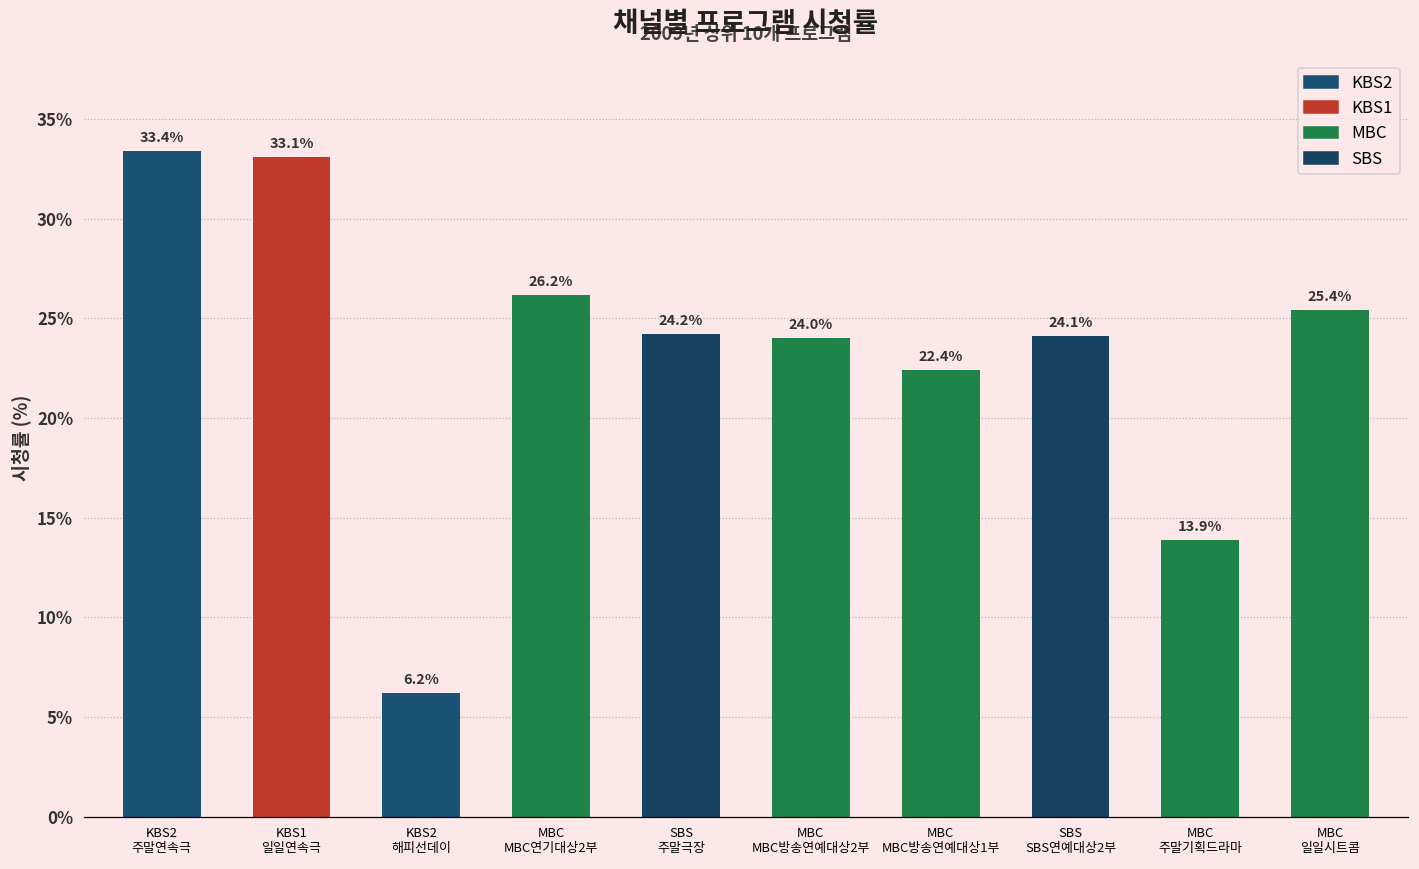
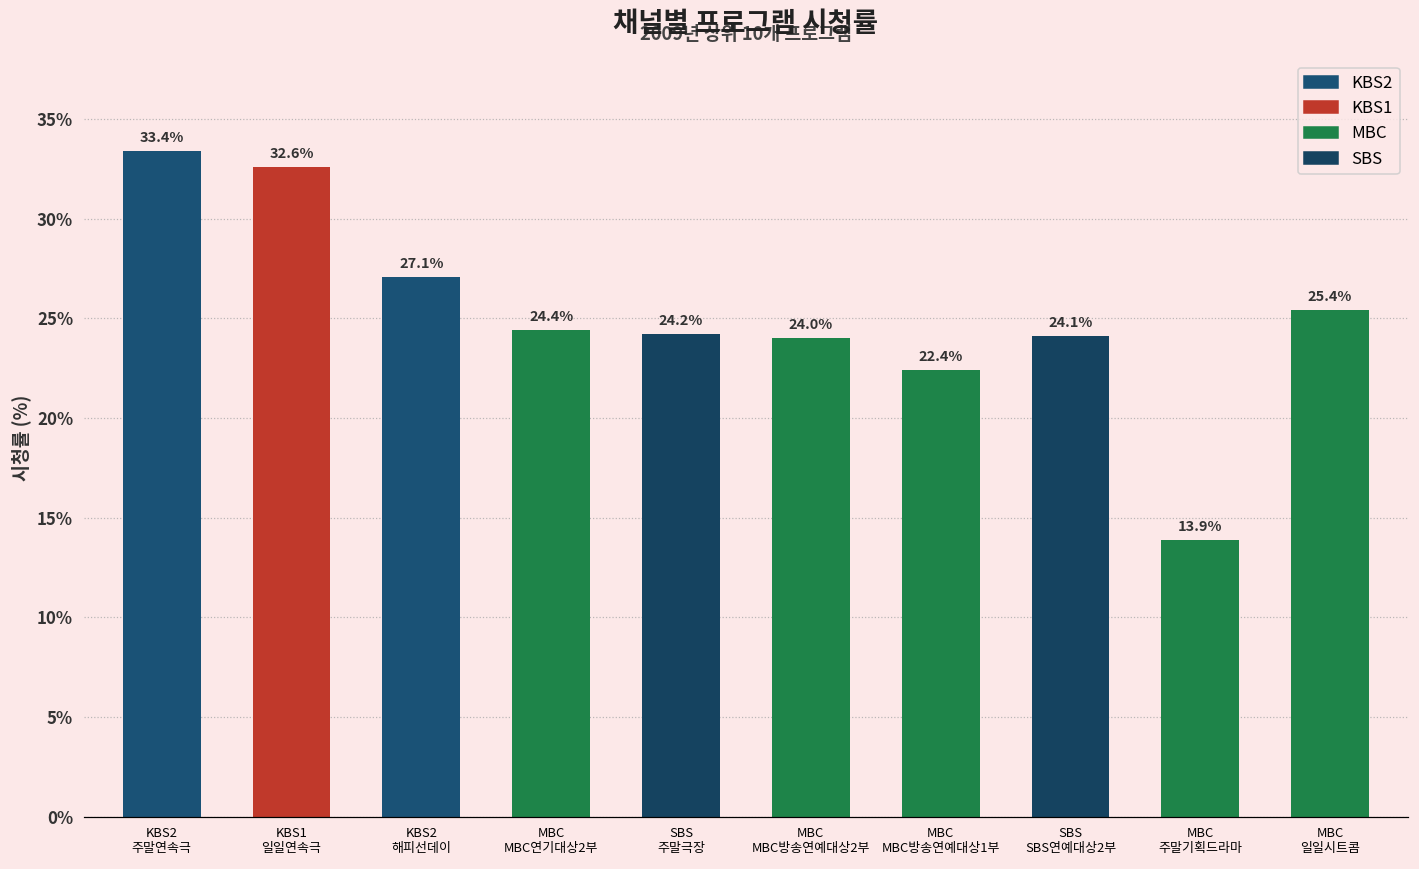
  {
-   "KBS1 일일연속극": "33.1%",
-   "KBS2 해피선데이": "6.2%",
-   "MBC MBC연기대상2부": "26.2%",
+   "KBS1 일일연속극": "32.6%",
+   "KBS2 해피선데이": "27.1%",
+   "MBC MBC연기대상2부": "24.4%",
    "SBS 주말극장": "24.2%",
    "MBC MBC방송연예대상2부": "24.0%",
    "MBC MBC방송연예대상1부": "22.4%",
    "SBS SBS연예대상2부": "24.1%",
    "MBC 주말기획드라마": "13.9%",
    "MBC 일일시트콤": "25.4%"
  }
